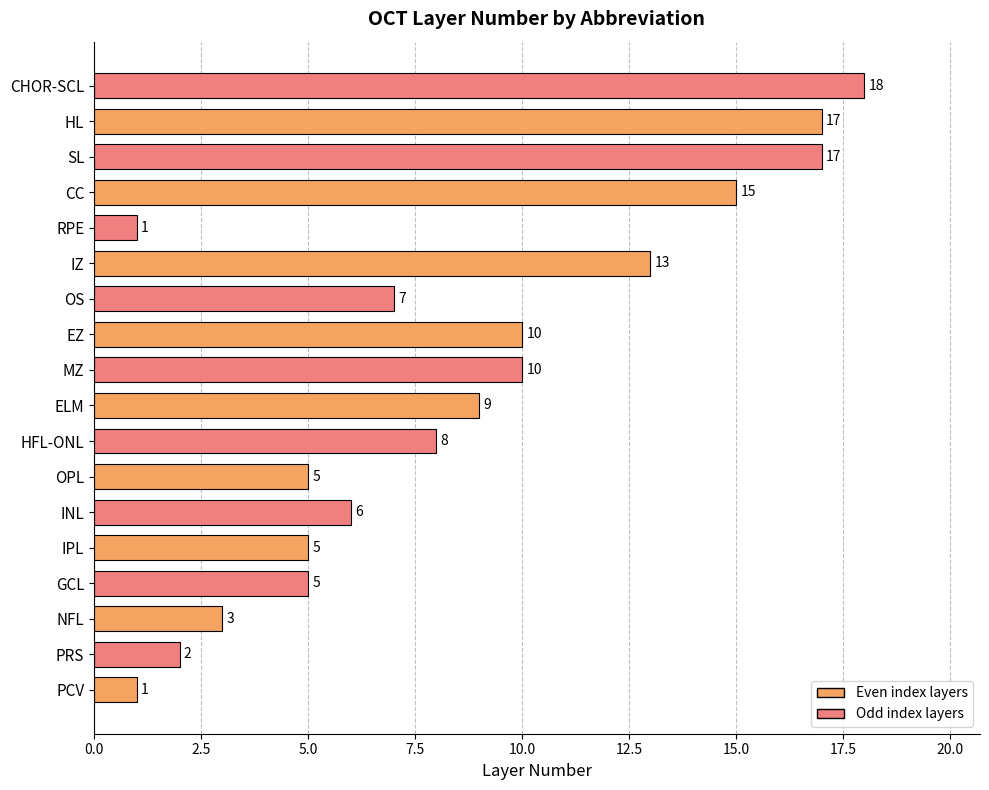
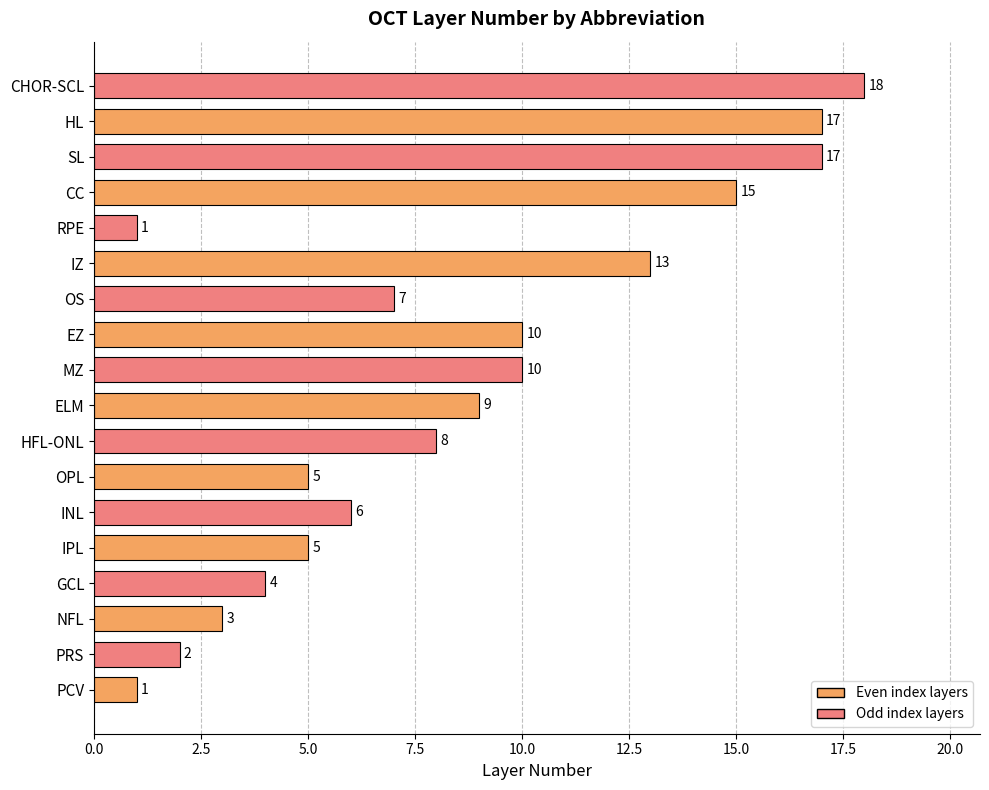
  {
    "CHOR-SCL": 18,
    "HL": 17,
    "SL": 17,
    "CC": 15,
    "RPE": 1,
    "IZ": 13,
    "OS": 7,
    "EZ": 10,
    "MZ": 10,
    "ELM": 9,
    "HFL-ONL": 8,
    "OPL": 5,
    "INL": 6,
    "IPL": 5,
-   "GCL": 5,
+   "GCL": 4,
    "NFL": 3,
    "PRS": 2,
    "PCV": 1
  }
